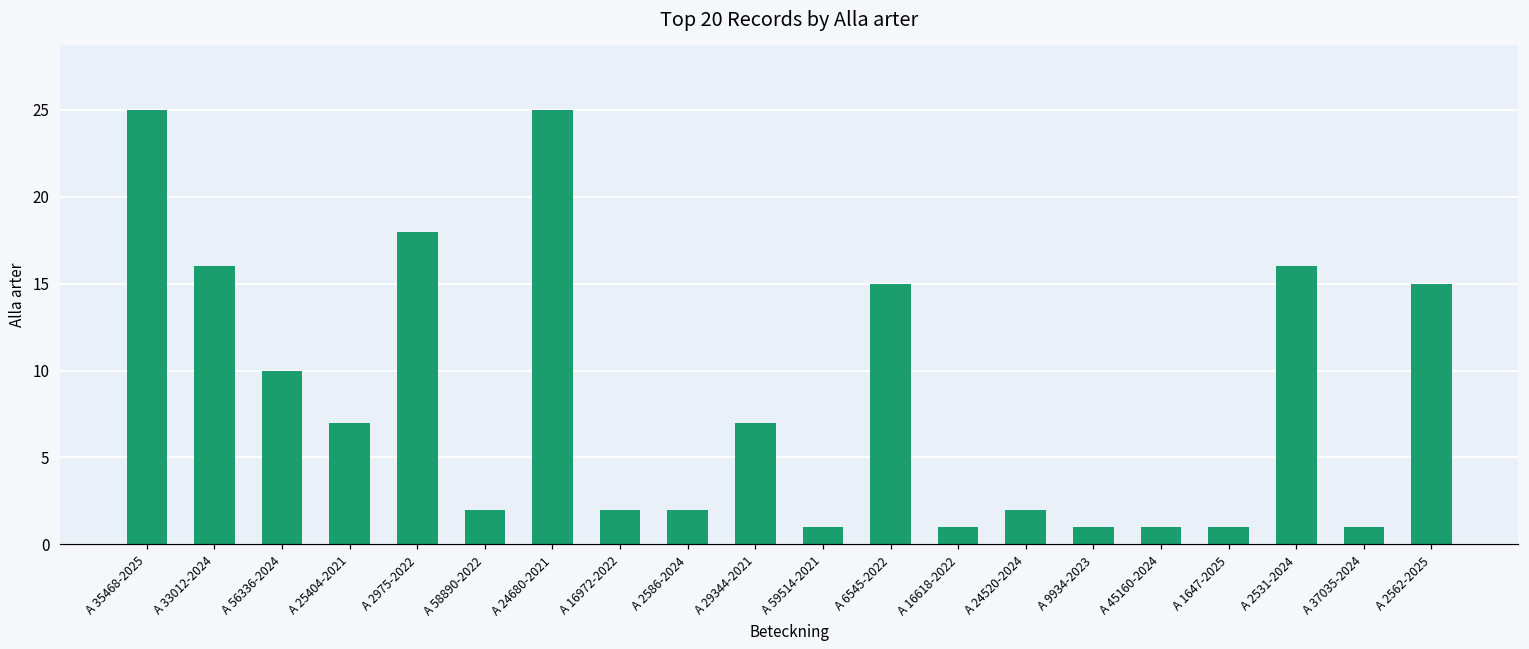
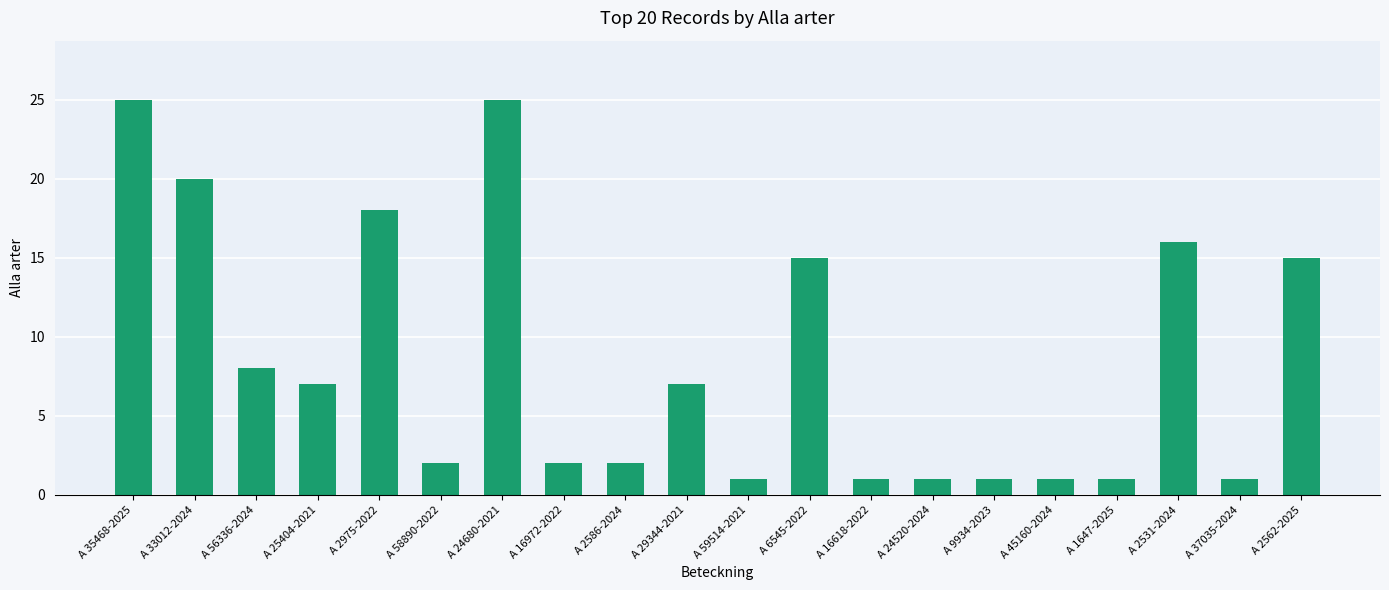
  {
    "A 35468-2025": 25,
-   "A 33012-2024": 16,
-   "A 56336-2024": 10,
+   "A 33012-2024": 20,
+   "A 56336-2024": 8,
    "A 25404-2021": 7,
    "A 2975-2022": 18,
    "A 58890-2022": 2,
    "A 24680-2021": 25,
    "A 16972-2022": 2,
    "A 2586-2024": 2,
    "A 29344-2021": 7,
    "A 59514-2021": 1,
    "A 6545-2022": 15,
    "A 16618-2022": 1,
-   "A 24520-2024": 2,
+   "A 24520-2024": 1,
    "A 9934-2023": 1,
    "A 45160-2024": 1,
    "A 1647-2025": 1,
    "A 2531-2024": 16,
    "A 37035-2024": 1,
    "A 2562-2025": 15
  }
